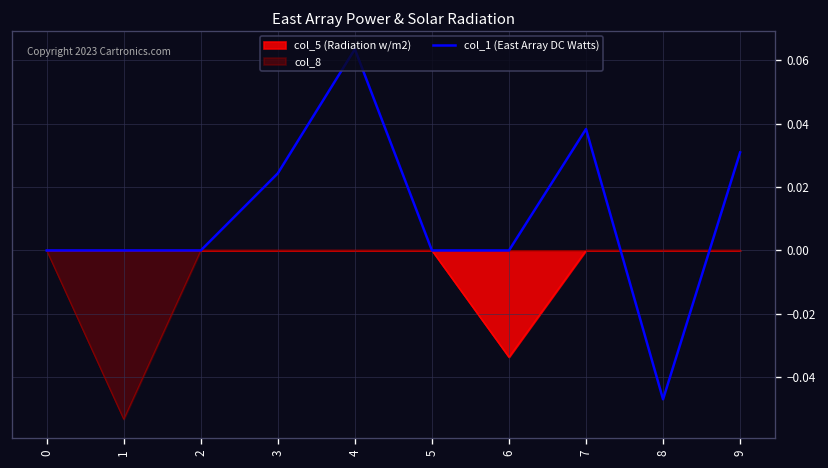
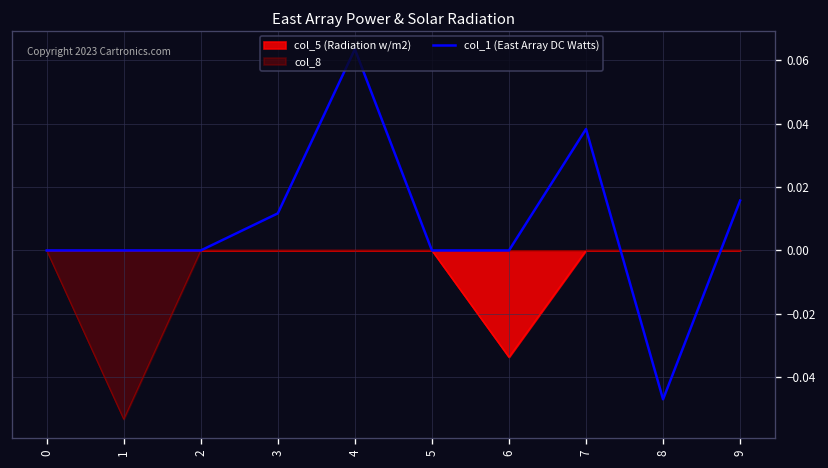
  {
    "col_1 (East Array DC Watts)": {
-     "3": 0.024,
+     "3": 0.012,
      "7": 0.038,
      "8": -0.047,
-     "9": 0.031
+     "9": 0.016
    }
  }
